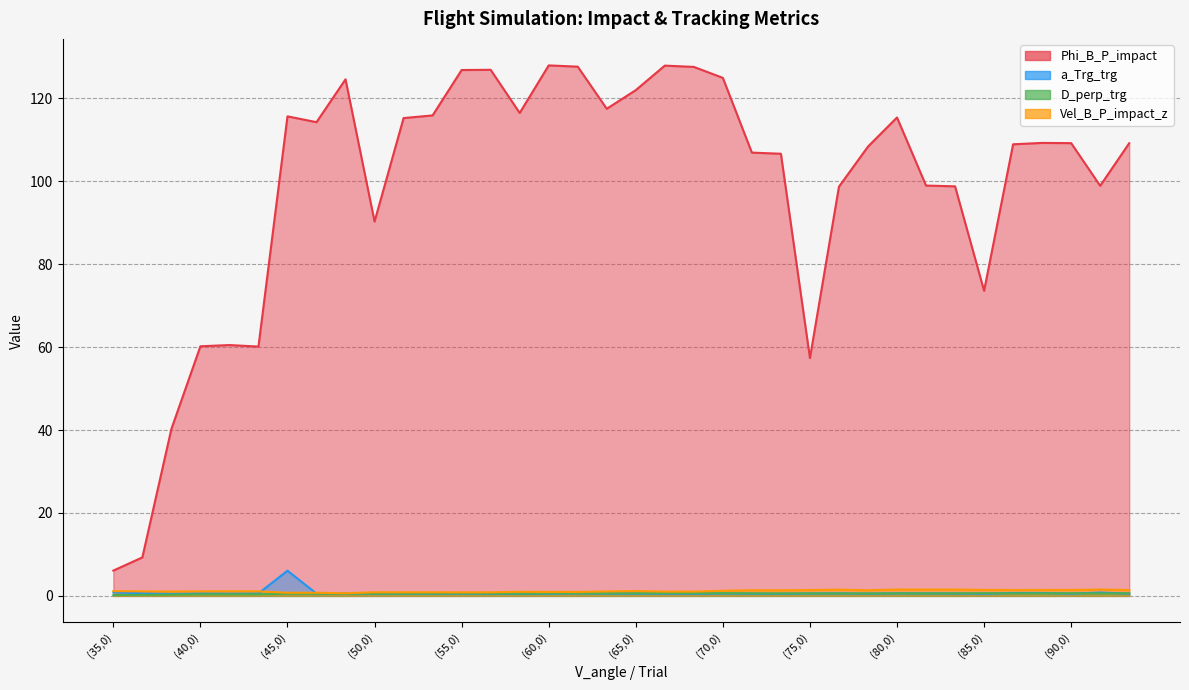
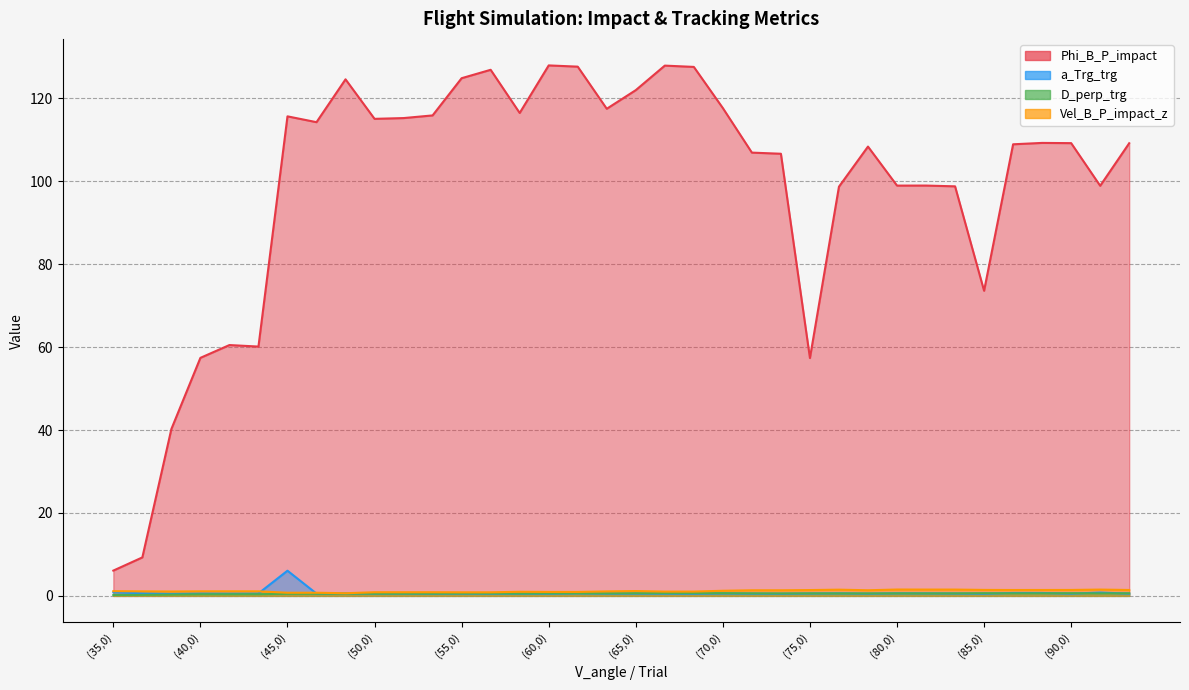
  {
    "Phi_B_P_impact": {
      "(35,0)": 6,
-     "(40,0)": 60,
+     "(40,0)": 57,
      "(45,0)": 116,
-     "(50,0)": 90,
-     "(55,0)": 127,
+     "(50,0)": 115,
+     "(55,0)": 125,
      "(60,0)": 128,
      "(65,0)": 122,
-     "(70,0)": 125,
+     "(70,0)": 118,
      "(75,0)": 57,
-     "(80,0)": 115,
+     "(80,0)": 99,
      "(85,0)": 74,
      "(90,0)": 109
    },
    "a_Trg_trg": {
      "(45,0)": 6
    },
    "D_perp_trg": {
      "(35,0)": 0
    },
    "Vel_B_P_impact_z": {
      "(75,0)": 1,
      "(80,0)": 2,
      "(85,0)": 1,
      "(90,0)": 1
    }
  }
